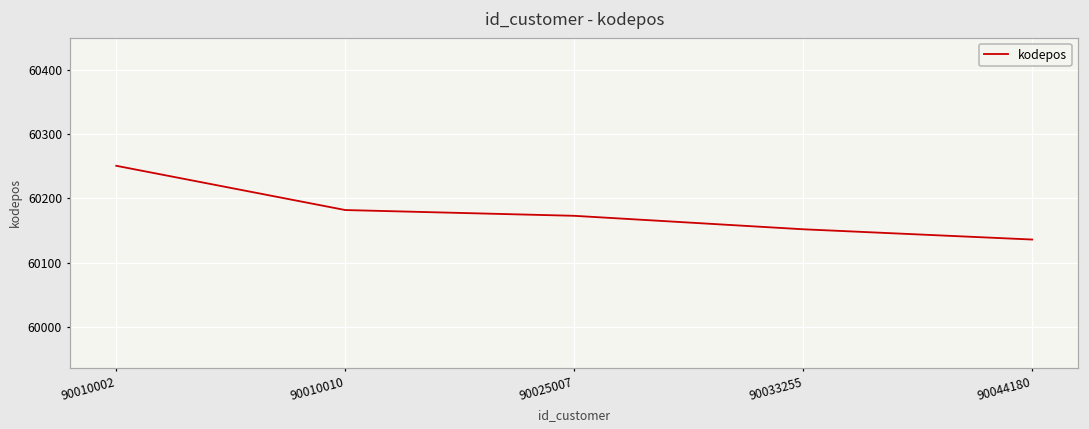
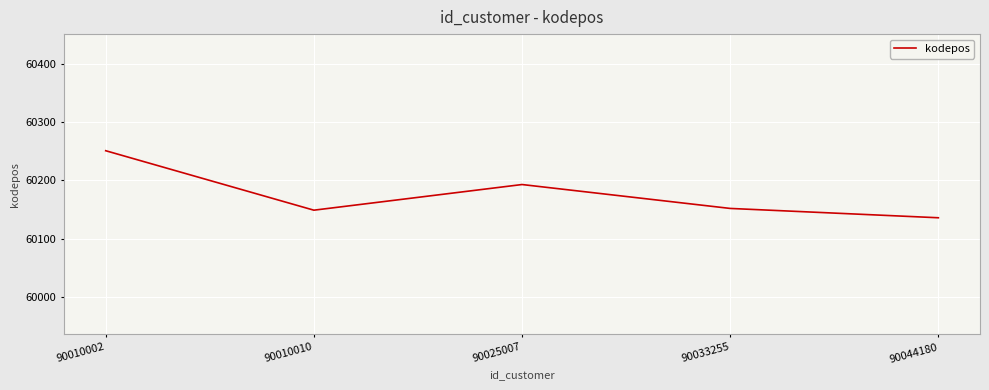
  {
    "90010002": 60250,
-   "90010010": 60180,
-   "90025007": 60170,
+   "90010010": 60150,
+   "90025007": 60190,
    "90033255": 60150,
    "90044180": 60140
  }
